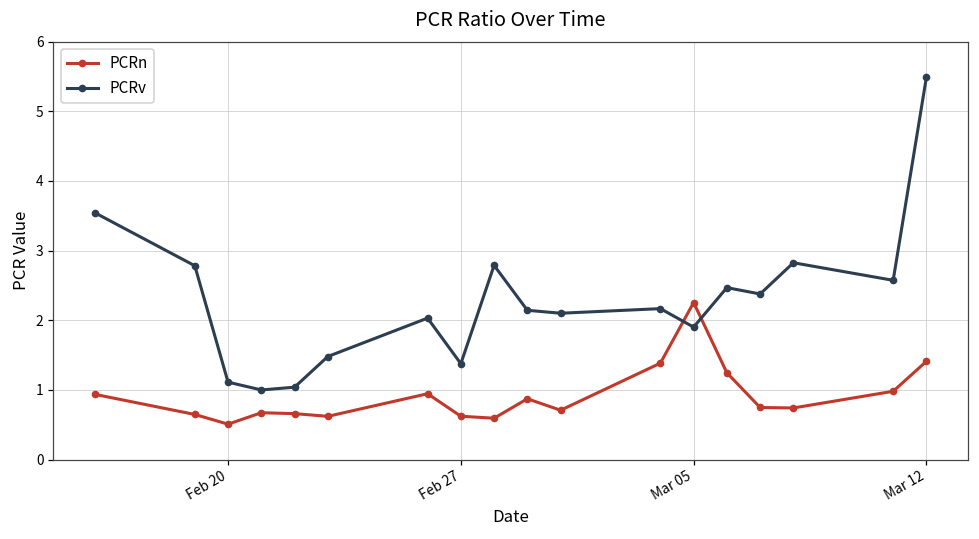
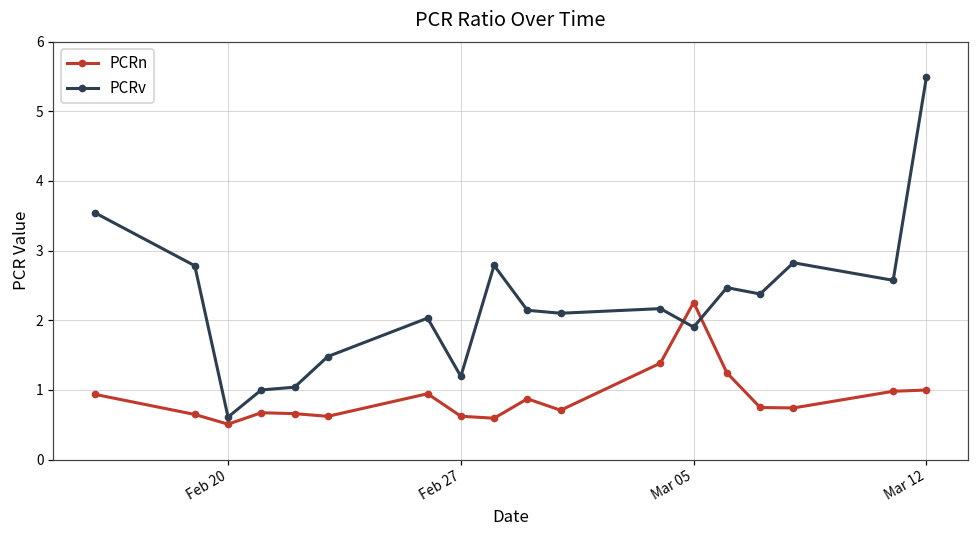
  {
    "PCRn": {
      "Feb 20": 0.5,
      "Feb 27": 0.6,
      "Mar 05": 2.3,
-     "Mar 12": 1.4
+     "Mar 12": 1.0
    },
    "PCRv": {
-     "Feb 20": 1.1,
-     "Feb 27": 1.4,
+     "Feb 20": 0.6,
+     "Feb 27": 1.2,
      "Mar 05": 1.9,
      "Mar 12": 5.5
    }
  }
